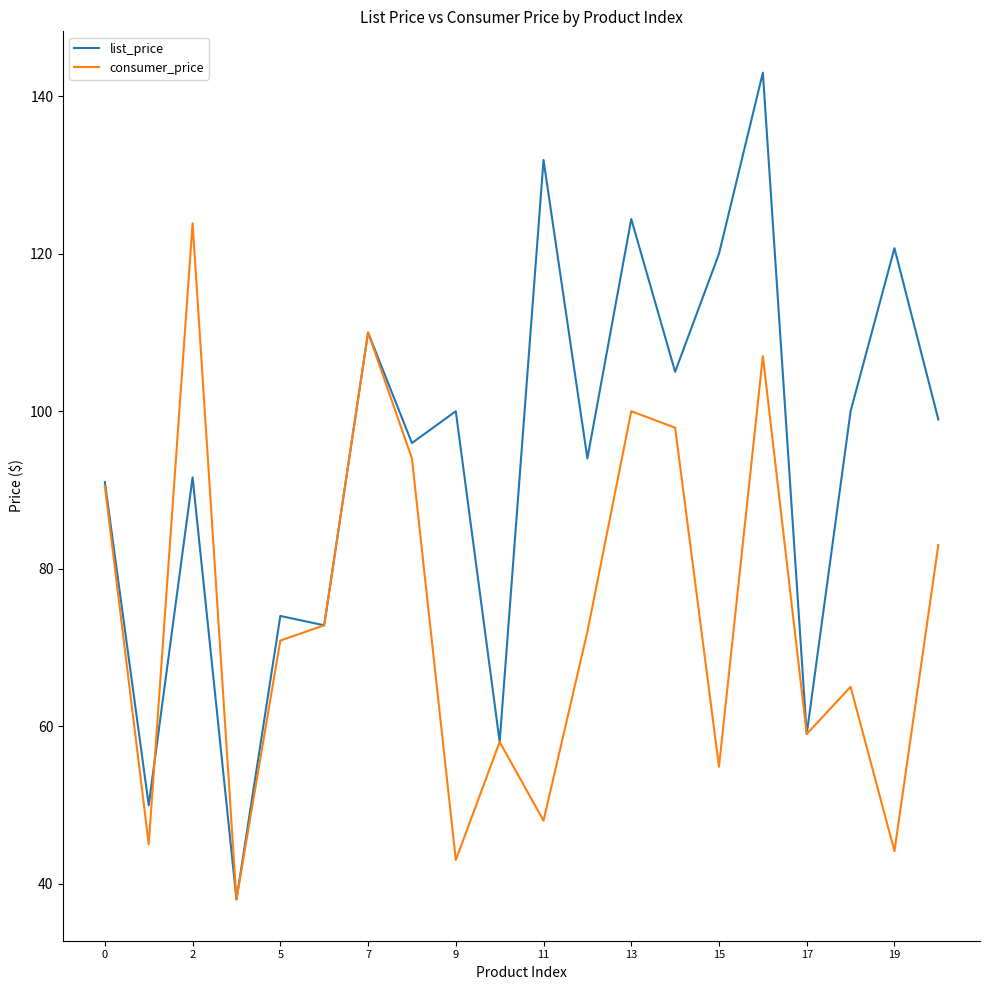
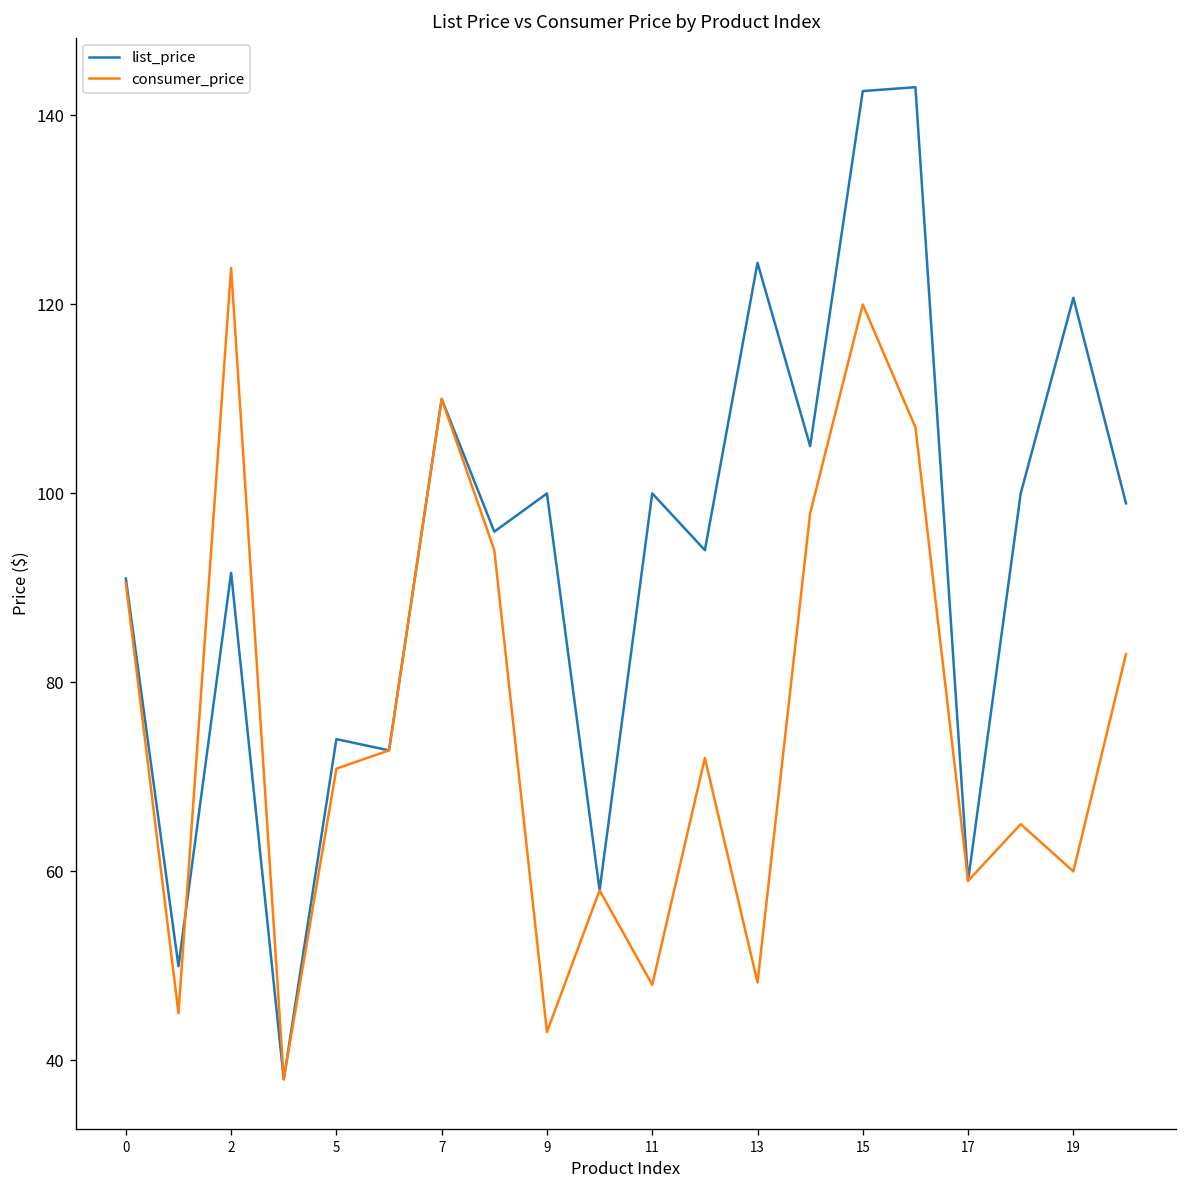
  {
    "list_price": {
      "0": 91,
      "2": 92,
      "5": 74,
      "9": 100,
-     "11": 132,
+     "11": 100,
      "13": 124,
-     "15": 120,
+     "15": 143,
      "19": 121
    },
    "consumer_price": {
      "0": 91,
      "2": 124,
      "5": 71,
      "9": 43,
      "11": 48,
-     "13": 100,
-     "15": 55,
-     "19": 44
+     "13": 48,
+     "15": 120,
+     "19": 60
    }
  }
